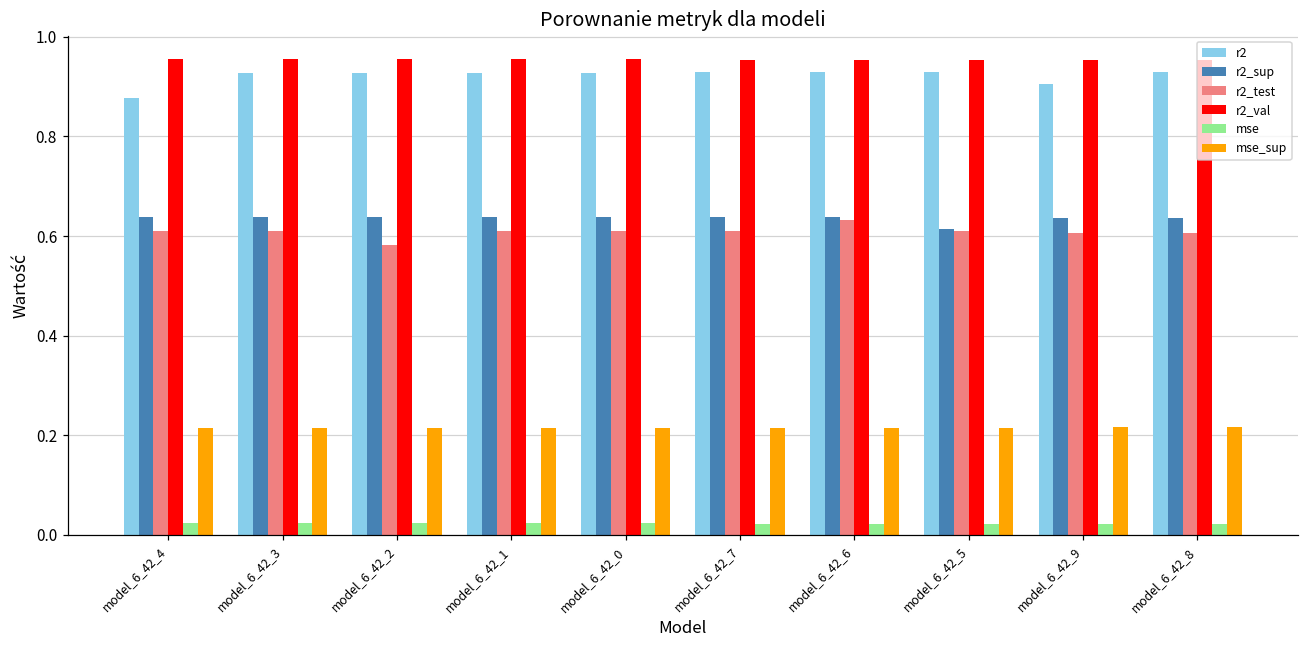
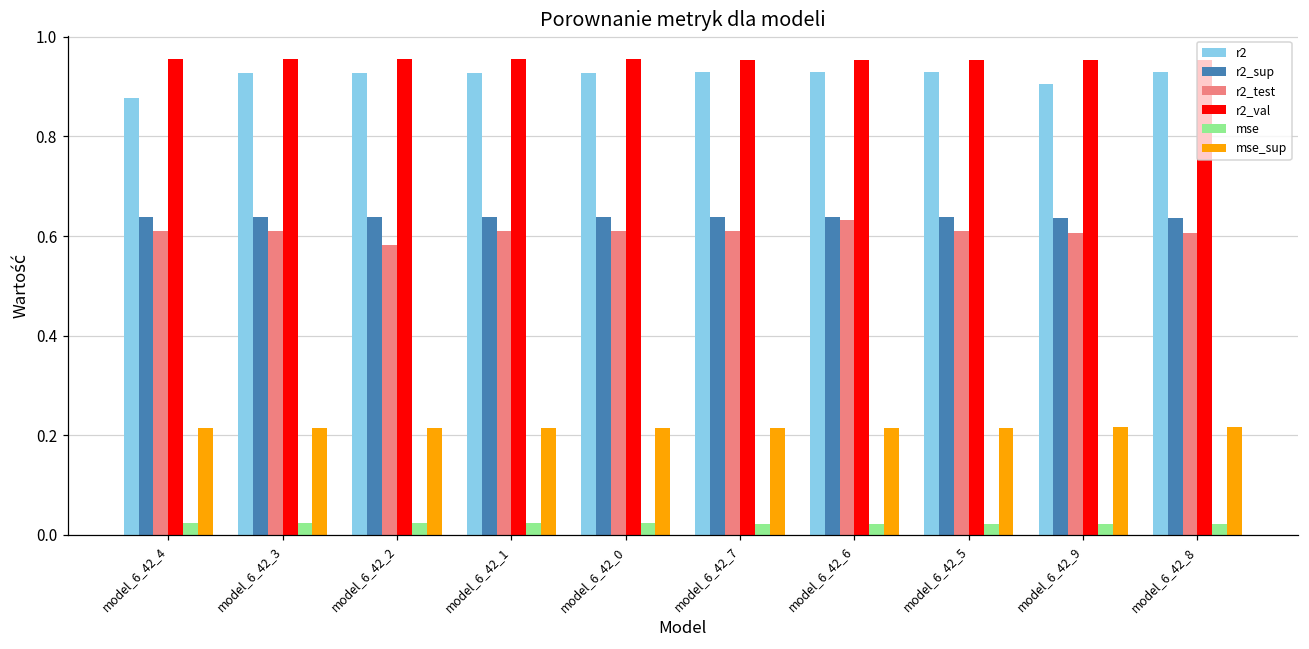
  {
    "r2": {
      "model_6_42_4": 0.88,
      "model_6_42_3": 0.93,
      "model_6_42_2": 0.93,
      "model_6_42_1": 0.93,
      "model_6_42_0": 0.93,
      "model_6_42_7": 0.93,
      "model_6_42_6": 0.93,
      "model_6_42_5": 0.93,
      "model_6_42_9": 0.90,
      "model_6_42_8": 0.93
    },
    "r2_sup": {
      "model_6_42_4": 0.64,
      "model_6_42_3": 0.64,
      "model_6_42_2": 0.64,
      "model_6_42_1": 0.64,
      "model_6_42_0": 0.64,
      "model_6_42_7": 0.64,
      "model_6_42_6": 0.64,
-     "model_6_42_5": 0.61,
+     "model_6_42_5": 0.64,
      "model_6_42_9": 0.64,
      "model_6_42_8": 0.64
    },
    "r2_test": {
      "model_6_42_4": 0.61,
      "model_6_42_3": 0.61,
      "model_6_42_2": 0.58,
      "model_6_42_1": 0.61,
      "model_6_42_0": 0.61,
      "model_6_42_7": 0.61,
      "model_6_42_6": 0.63,
      "model_6_42_5": 0.61,
      "model_6_42_9": 0.61,
      "model_6_42_8": 0.61
    },
    "r2_val": {
      "model_6_42_4": 0.95,
      "model_6_42_3": 0.95,
      "model_6_42_2": 0.95,
      "model_6_42_1": 0.95,
      "model_6_42_0": 0.95,
      "model_6_42_7": 0.95,
      "model_6_42_6": 0.95,
      "model_6_42_5": 0.95,
      "model_6_42_9": 0.95
    },
    "mse": {
      "model_6_42_4": 0.02,
      "model_6_42_3": 0.02,
      "model_6_42_2": 0.02,
      "model_6_42_1": 0.02,
      "model_6_42_0": 0.02,
      "model_6_42_7": 0.02,
      "model_6_42_6": 0.02,
      "model_6_42_5": 0.02,
      "model_6_42_9": 0.02,
      "model_6_42_8": 0.02
    },
    "mse_sup": {
      "model_6_42_4": 0.21,
      "model_6_42_3": 0.21,
      "model_6_42_2": 0.21,
      "model_6_42_1": 0.21,
      "model_6_42_0": 0.21,
      "model_6_42_7": 0.21,
      "model_6_42_6": 0.21,
      "model_6_42_5": 0.21,
      "model_6_42_9": 0.22,
      "model_6_42_8": 0.22
    }
  }
